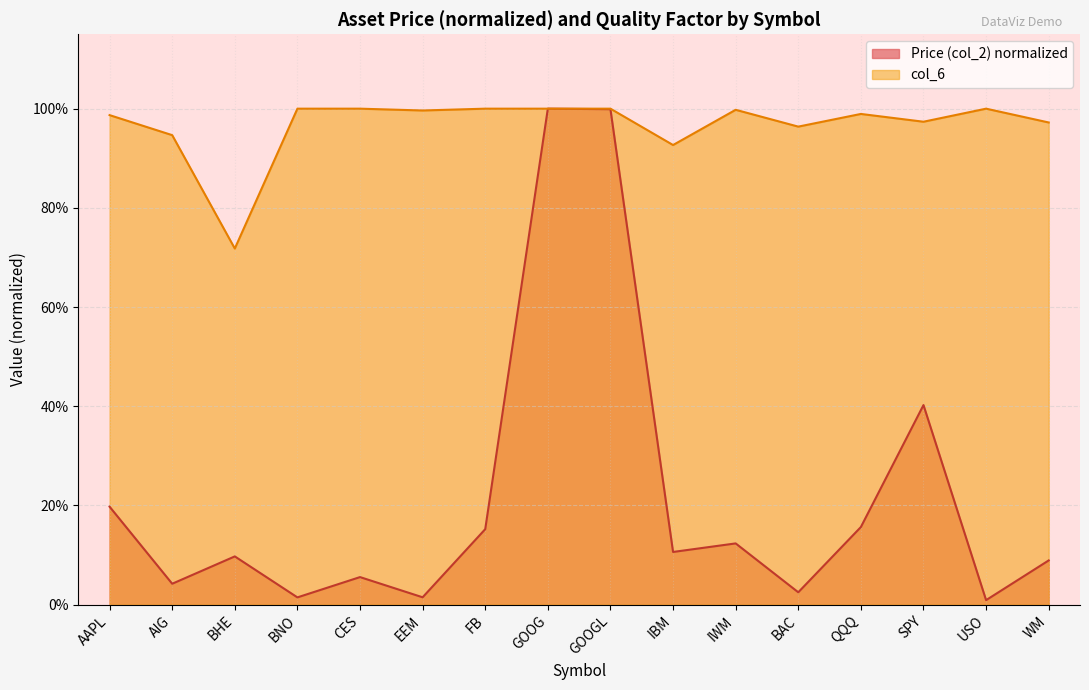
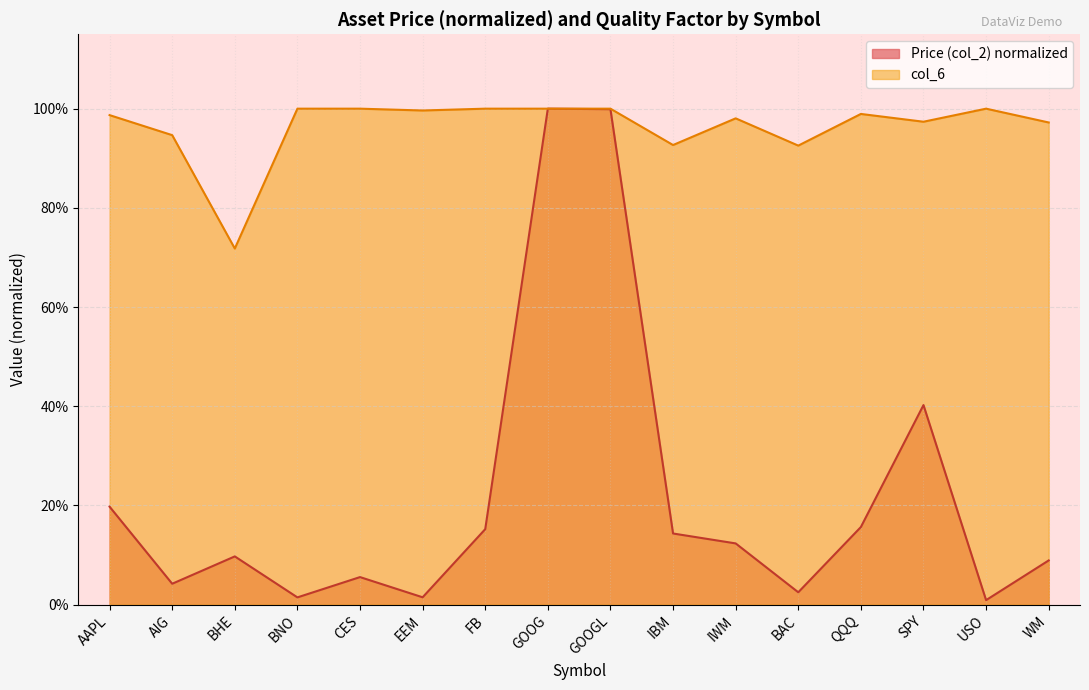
  {
    "Price (col_2) normalized": {
      "AAPL": "20%",
      "AIG": "4%",
      "BHE": "10%",
      "BNO": "1%",
      "CES": "6%",
      "EEM": "1%",
      "FB": "15%",
-     "IBM": "11%",
+     "IBM": "14%",
      "IWM": "12%",
      "BAC": "2%",
      "QQQ": "16%",
      "SPY": "40%",
      "USO": "1%",
      "WM": "9%"
    },
    "col_6": {
      "AAPL": "99%",
      "AIG": "95%",
      "BHE": "72%",
      "BNO": "100%",
      "CES": "100%",
      "EEM": "100%",
      "FB": "100%",
      "IBM": "93%",
-     "IWM": "100%",
-     "BAC": "96%",
+     "IWM": "98%",
+     "BAC": "93%",
      "QQQ": "99%",
      "SPY": "97%",
      "USO": "100%",
      "WM": "97%"
    }
  }
